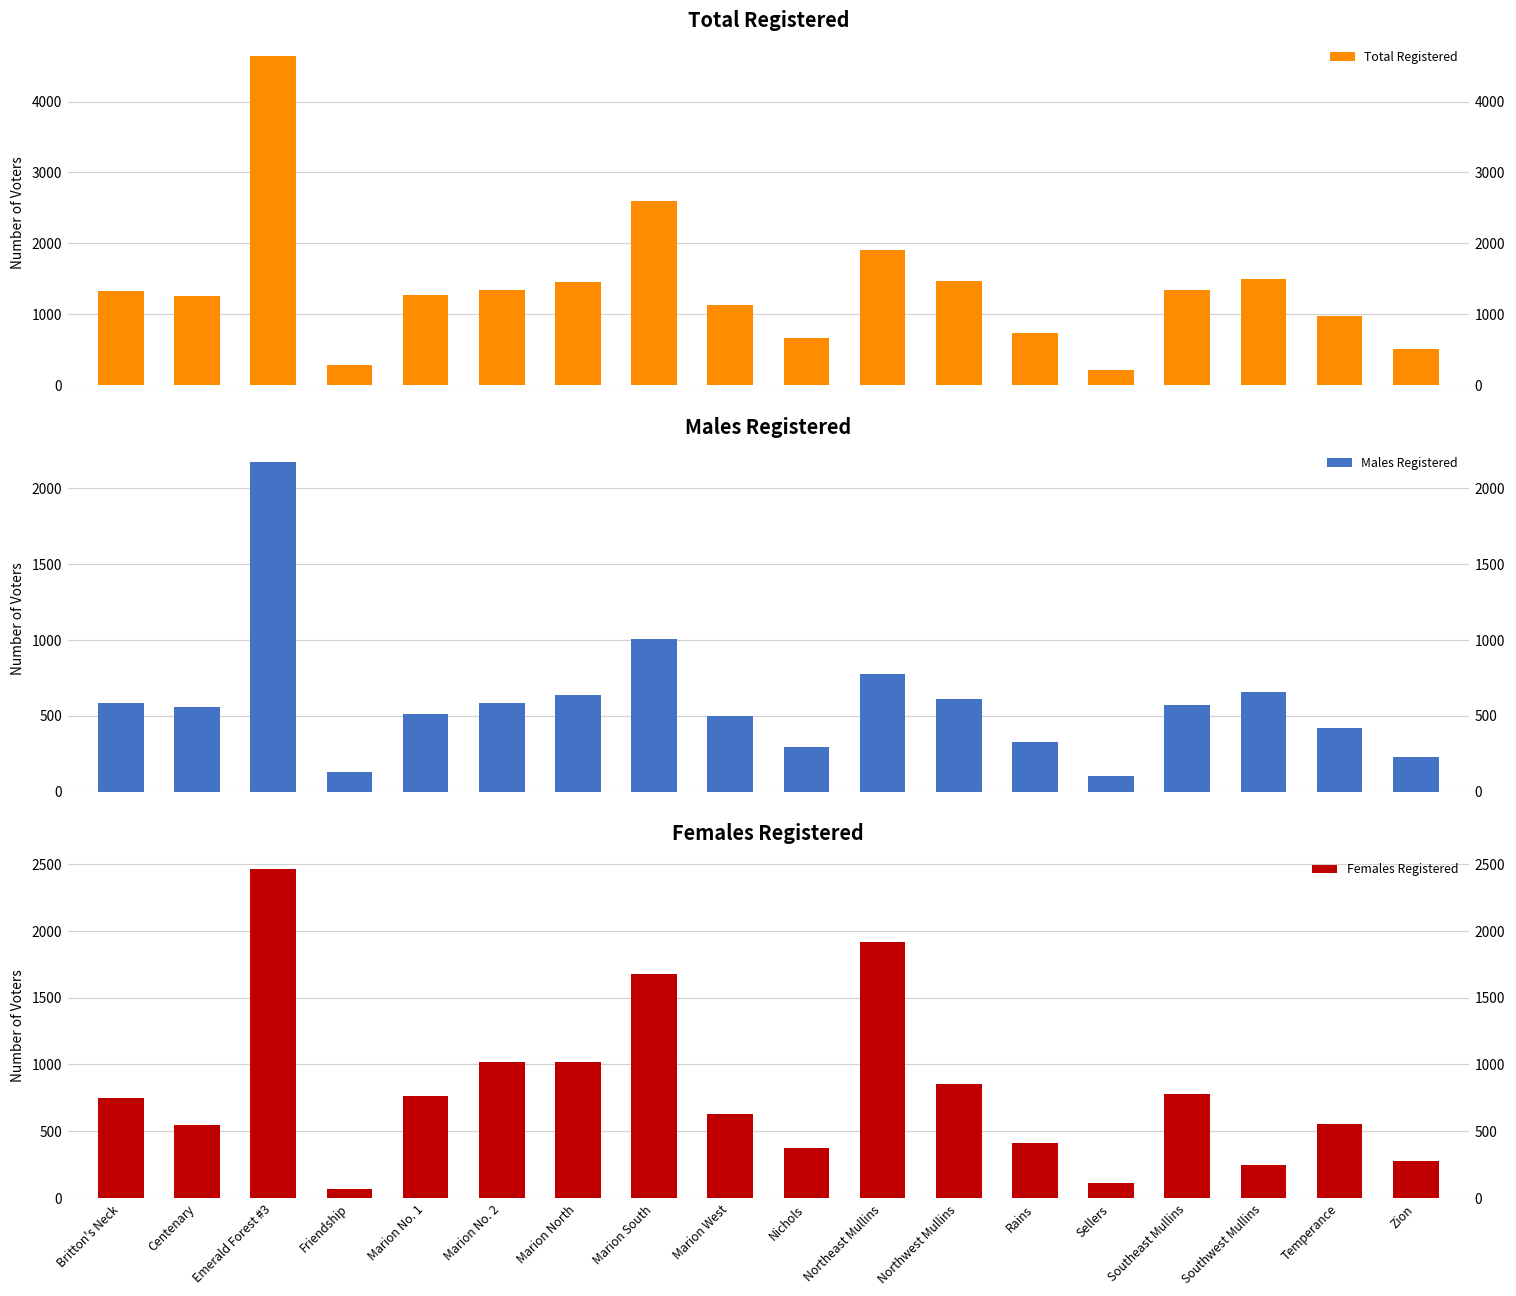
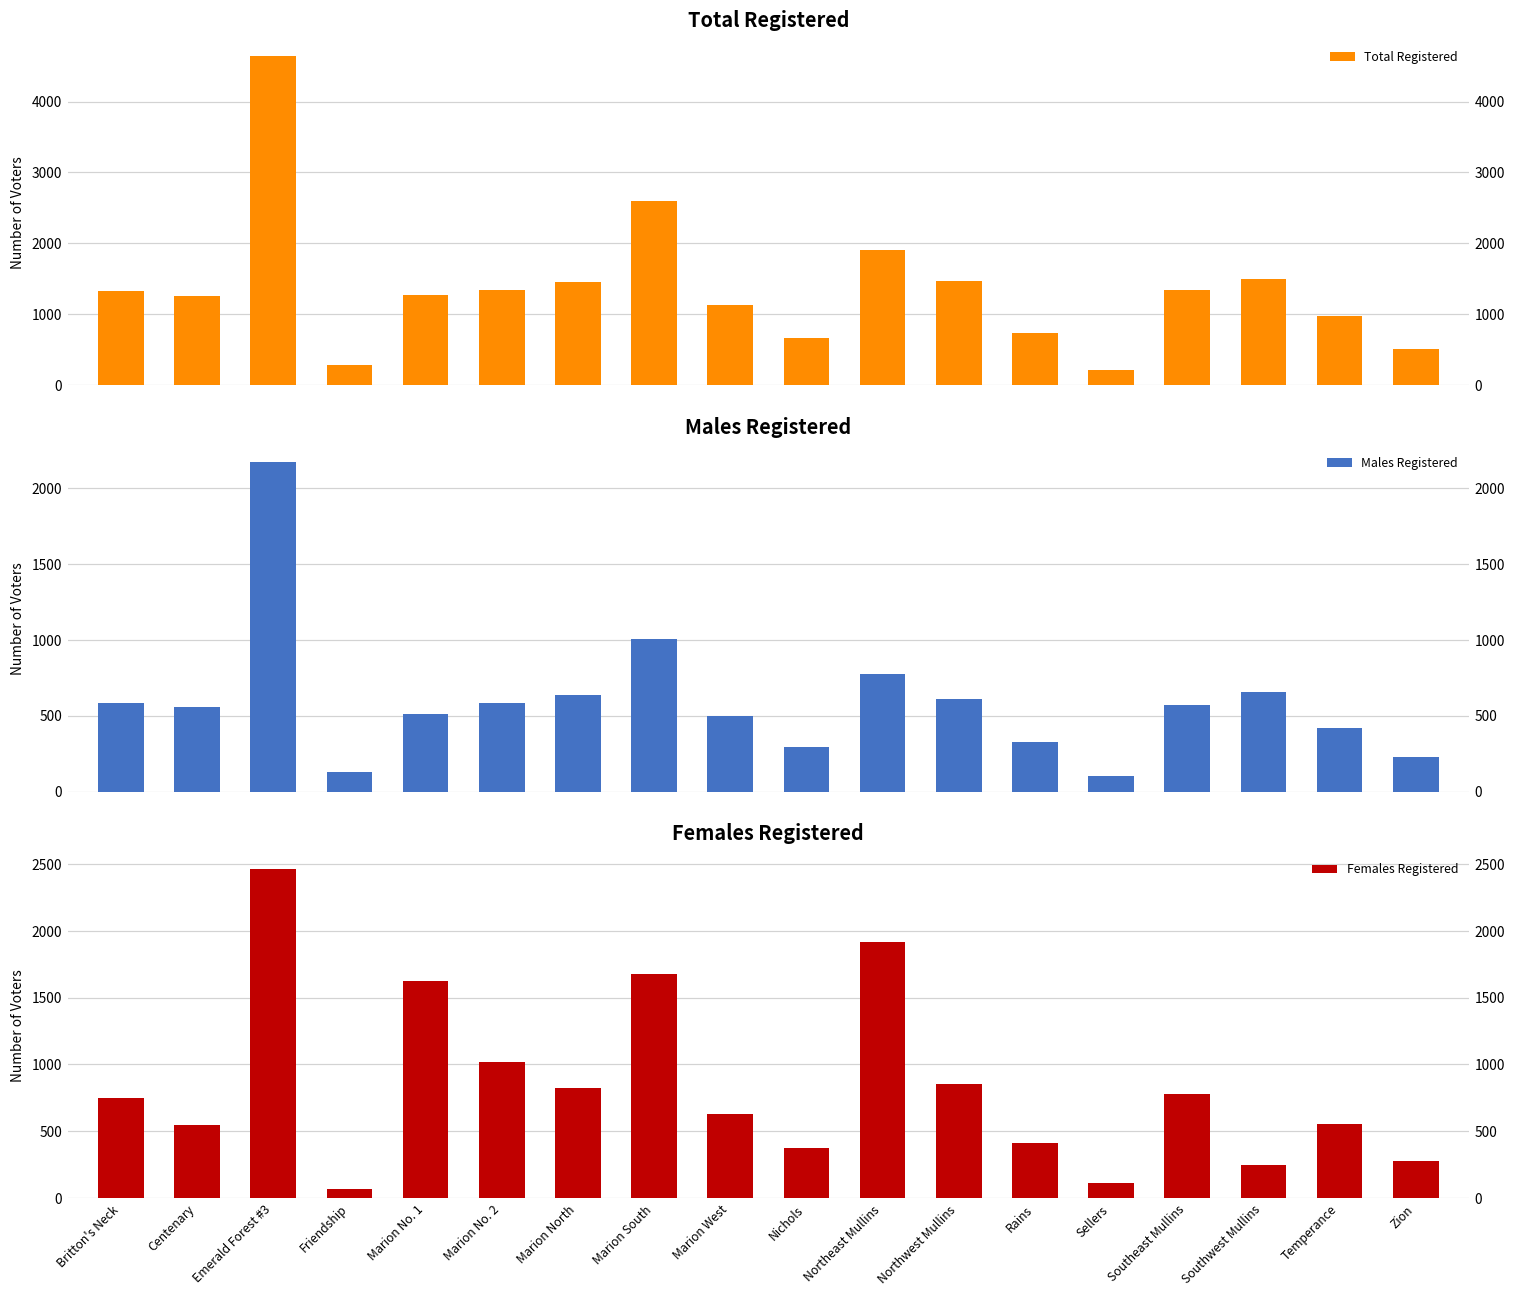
  {
    "Females Registered": {
      "Britton's Neck": 750,
      "Centenary": 550,
      "Emerald Forest #3": 2470,
      "Friendship": 70,
-     "Marion No. 1": 760,
+     "Marion No. 1": 1630,
      "Marion No. 2": 1020,
-     "Marion North": 1020,
+     "Marion North": 820,
      "Marion South": 1680,
      "Marion West": 630,
      "Nichols": 370,
      "Northeast Mullins": 1920,
      "Northwest Mullins": 850,
      "Rains": 410,
      "Sellers": 110,
      "Southeast Mullins": 780,
      "Southwest Mullins": 250,
      "Temperance": 560,
      "Zion": 280
    }
  }
